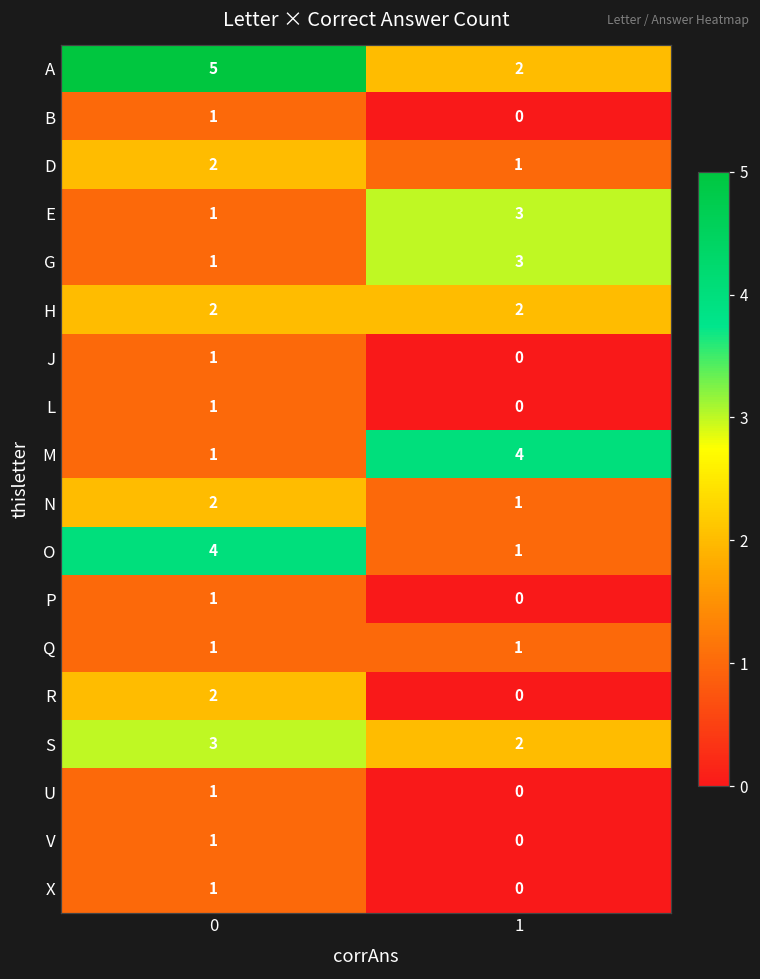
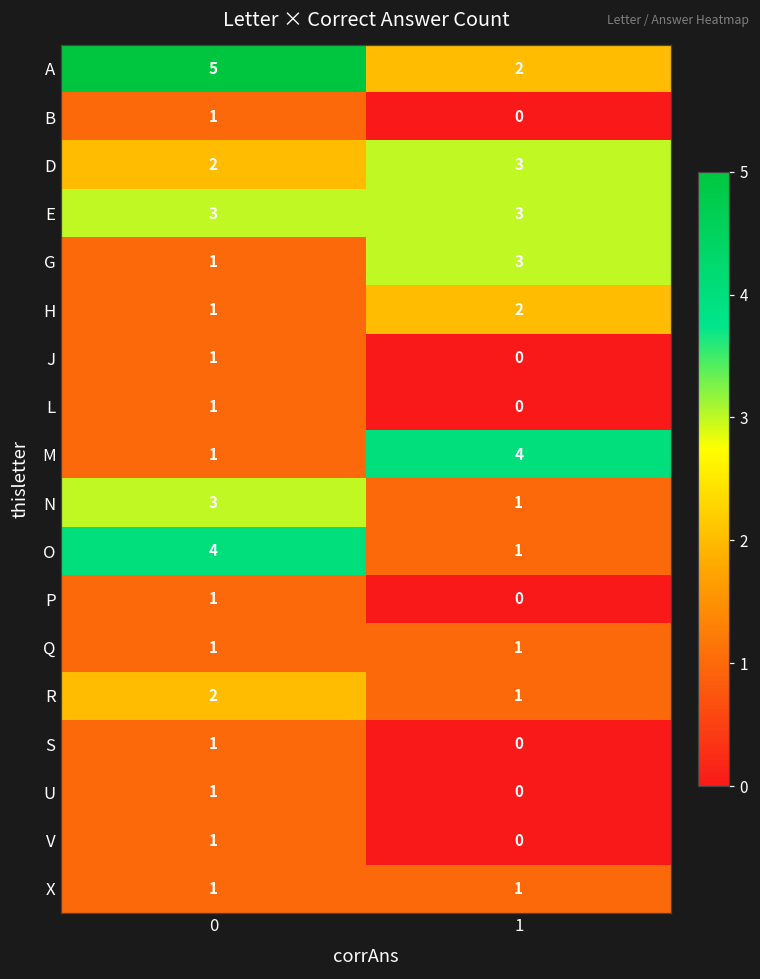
  {
    "A": {
      "0": 5,
      "1": 2
    },
    "B": {
      "0": 1,
      "1": 0
    },
    "D": {
      "0": 2,
-     "1": 1
+     "1": 3
    },
    "E": {
-     "0": 1,
+     "0": 3,
      "1": 3
    },
    "G": {
      "0": 1,
      "1": 3
    },
    "H": {
-     "0": 2,
+     "0": 1,
      "1": 2
    },
    "J": {
      "0": 1,
      "1": 0
    },
    "L": {
      "0": 1,
      "1": 0
    },
    "M": {
      "0": 1,
      "1": 4
    },
    "N": {
-     "0": 2,
+     "0": 3,
      "1": 1
    },
    "O": {
      "0": 4,
      "1": 1
    },
    "P": {
      "0": 1,
      "1": 0
    },
    "Q": {
      "0": 1,
      "1": 1
    },
    "R": {
      "0": 2,
-     "1": 0
+     "1": 1
    },
    "S": {
-     "0": 3,
-     "1": 2
+     "0": 1,
+     "1": 0
    },
    "U": {
      "0": 1,
      "1": 0
    },
    "V": {
      "0": 1,
      "1": 0
    },
    "X": {
      "0": 1,
-     "1": 0
+     "1": 1
    }
  }
